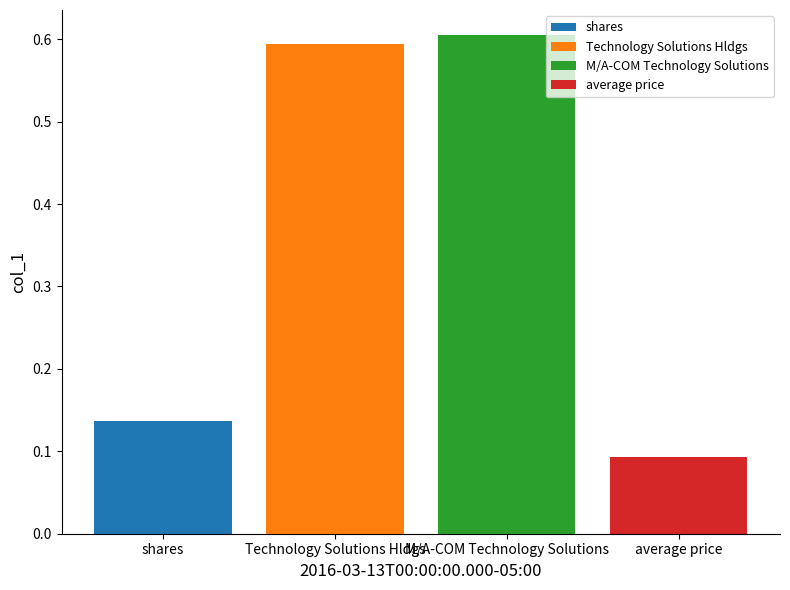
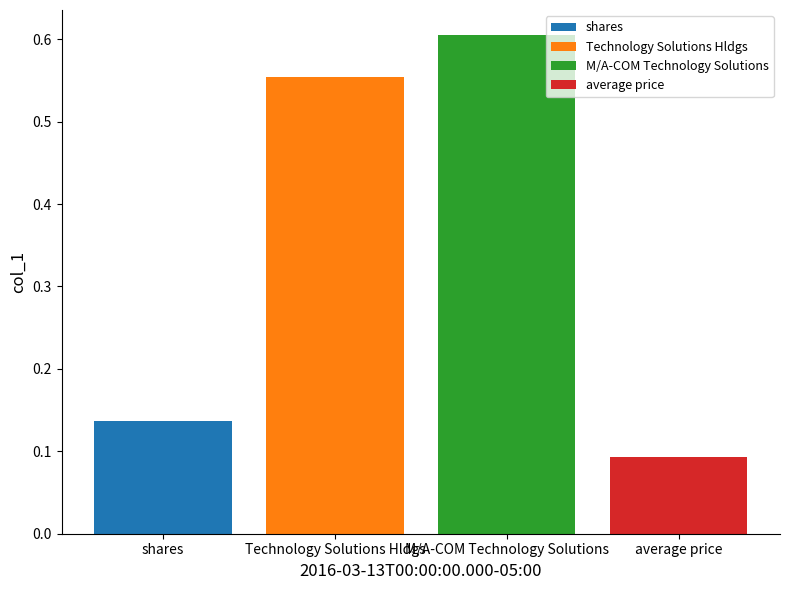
  {
    "shares": 0.14,
-   "Technology Solutions Hldgs": 0.59,
+   "Technology Solutions Hldgs": 0.55,
    "M/A-COM Technology Solutions": 0.61,
    "average price": 0.09
  }
